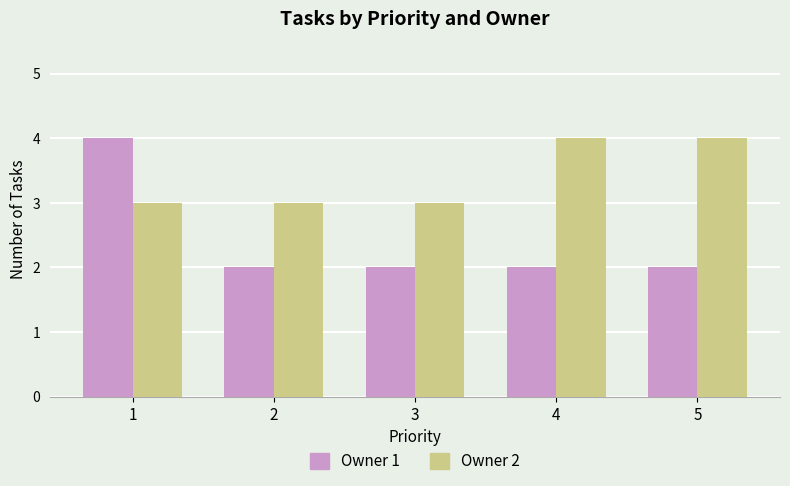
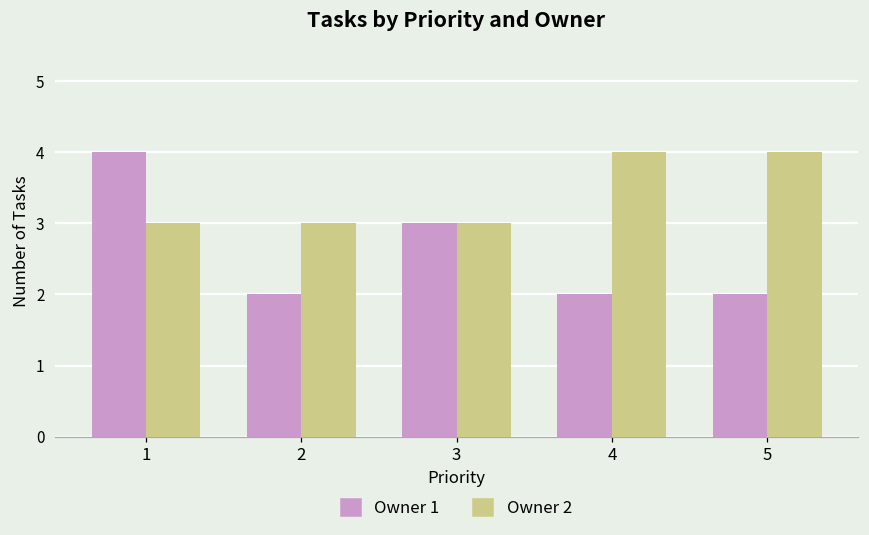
  {
    "Owner 1": {
      "1": 4,
      "2": 2,
-     "3": 2,
+     "3": 3,
      "4": 2,
      "5": 2
    },
    "Owner 2": {
      "1": 3,
      "2": 3,
      "3": 3,
      "4": 4,
      "5": 4
    }
  }
